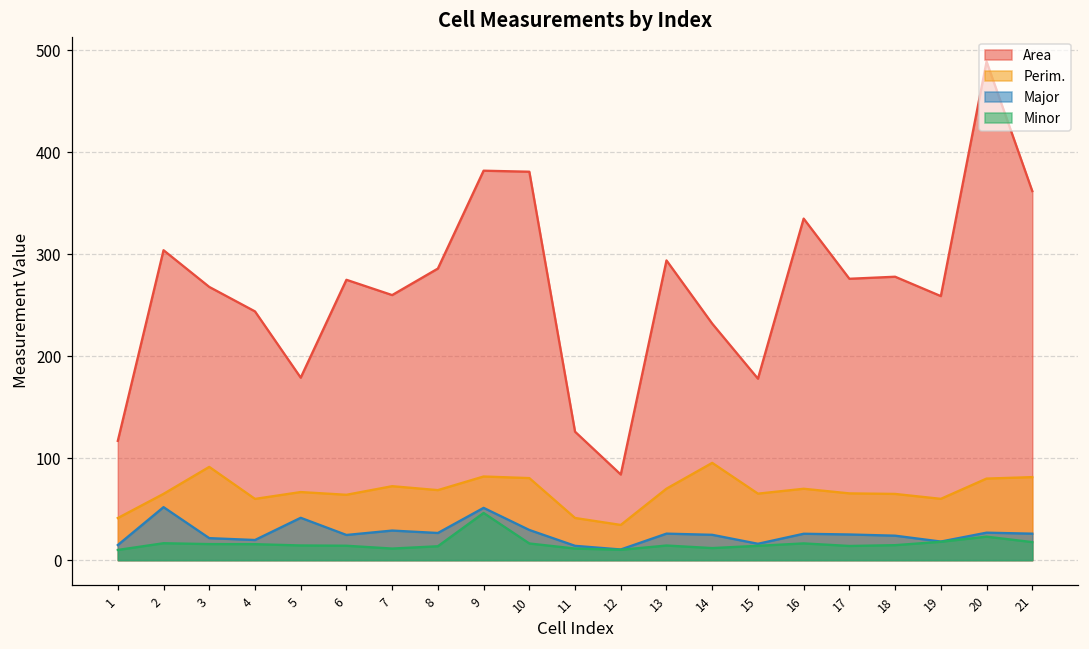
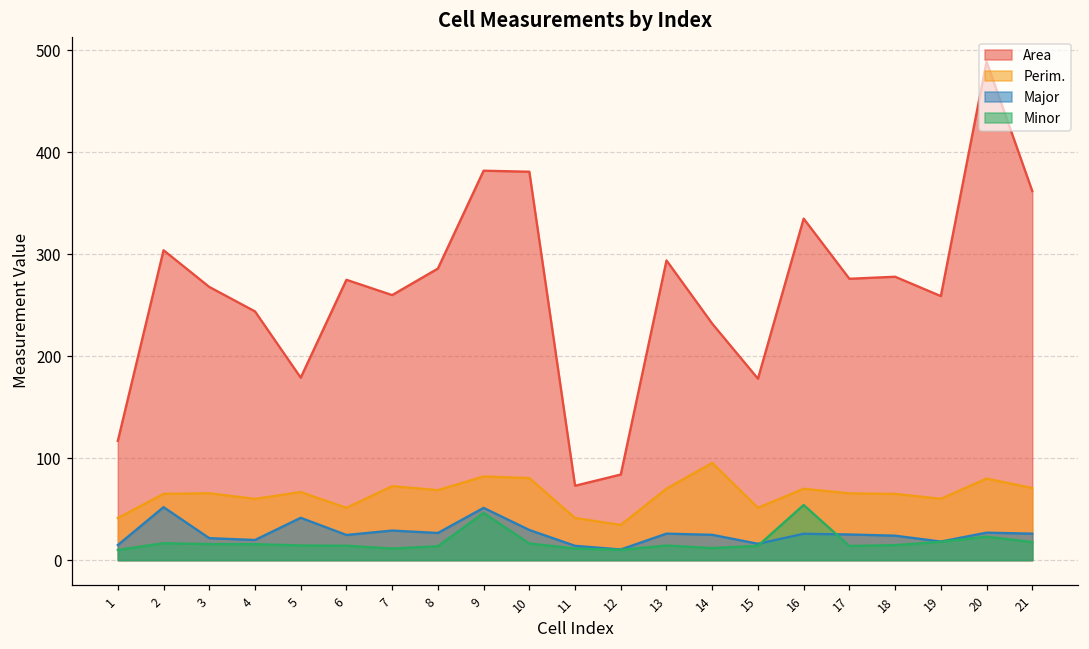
  {
    "Area": {
      "1": 120,
      "2": 300,
      "3": 270,
      "4": 240,
      "5": 180,
      "6": 280,
      "7": 260,
      "8": 290,
      "9": 380,
      "10": 380,
-     "11": 130,
+     "11": 70,
      "12": 80,
      "13": 290,
      "14": 230,
      "15": 180,
      "16": 340,
      "17": 280,
      "18": 280,
      "19": 260,
      "21": 360
    },
    "Perim.": {
      "1": 40,
      "2": 70,
-     "3": 90,
+     "3": 70,
      "4": 60,
      "5": 70,
-     "6": 60,
+     "6": 50,
      "7": 70,
      "8": 70,
      "9": 80,
      "10": 80,
      "11": 40,
      "12": 30,
      "13": 70,
      "14": 100,
-     "15": 70,
+     "15": 50,
      "16": 70,
      "17": 70,
      "18": 60,
      "19": 60,
      "20": 80,
-     "21": 80
+     "21": 70
    },
    "Major": {
      "1": 10,
      "2": 50,
      "3": 20,
      "4": 20,
      "5": 40,
      "6": 20,
      "7": 30,
      "8": 30,
      "9": 50,
      "10": 30,
      "13": 30,
      "14": 20,
      "16": 30,
      "17": 30,
      "18": 20,
      "20": 30,
      "21": 30
    },
    "Minor": {
      "1": 10,
      "2": 20,
      "3": 20,
      "4": 20,
      "5": 10,
      "6": 10,
      "7": 10,
      "8": 10,
      "9": 50,
      "10": 20,
      "13": 10,
      "14": 10,
-     "16": 20,
+     "16": 50,
      "17": 10,
      "18": 10,
      "20": 20,
      "21": 20
    }
  }
